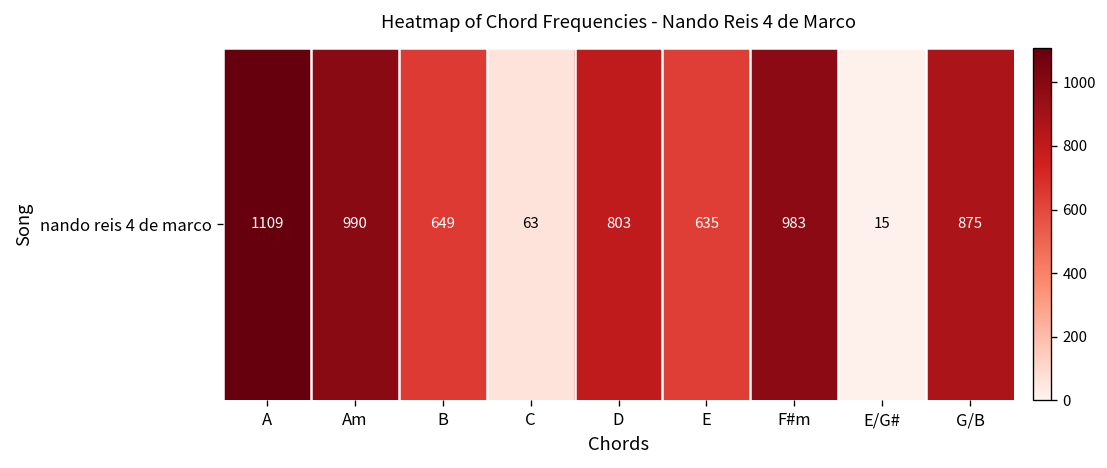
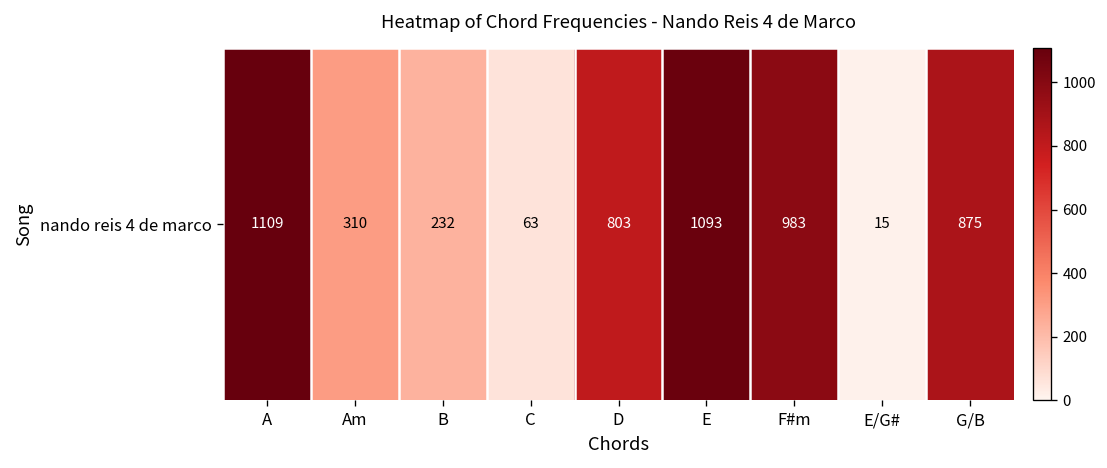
  {
    "nando reis 4 de marco": {
      "A": 1109,
-     "Am": 990,
-     "B": 649,
+     "Am": 310,
+     "B": 232,
      "C": 63,
      "D": 803,
-     "E": 635,
+     "E": 1093,
      "F#m": 983,
      "E/G#": 15,
      "G/B": 875
    }
  }
